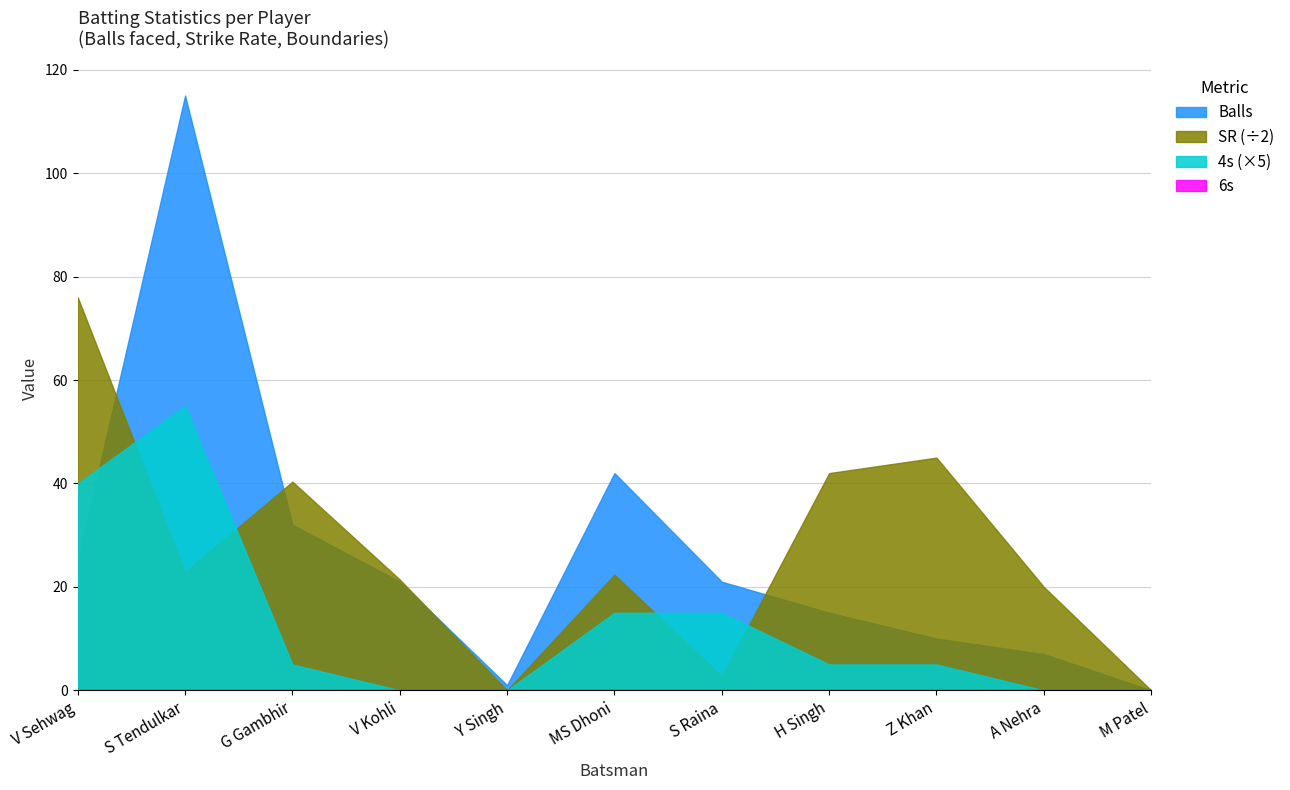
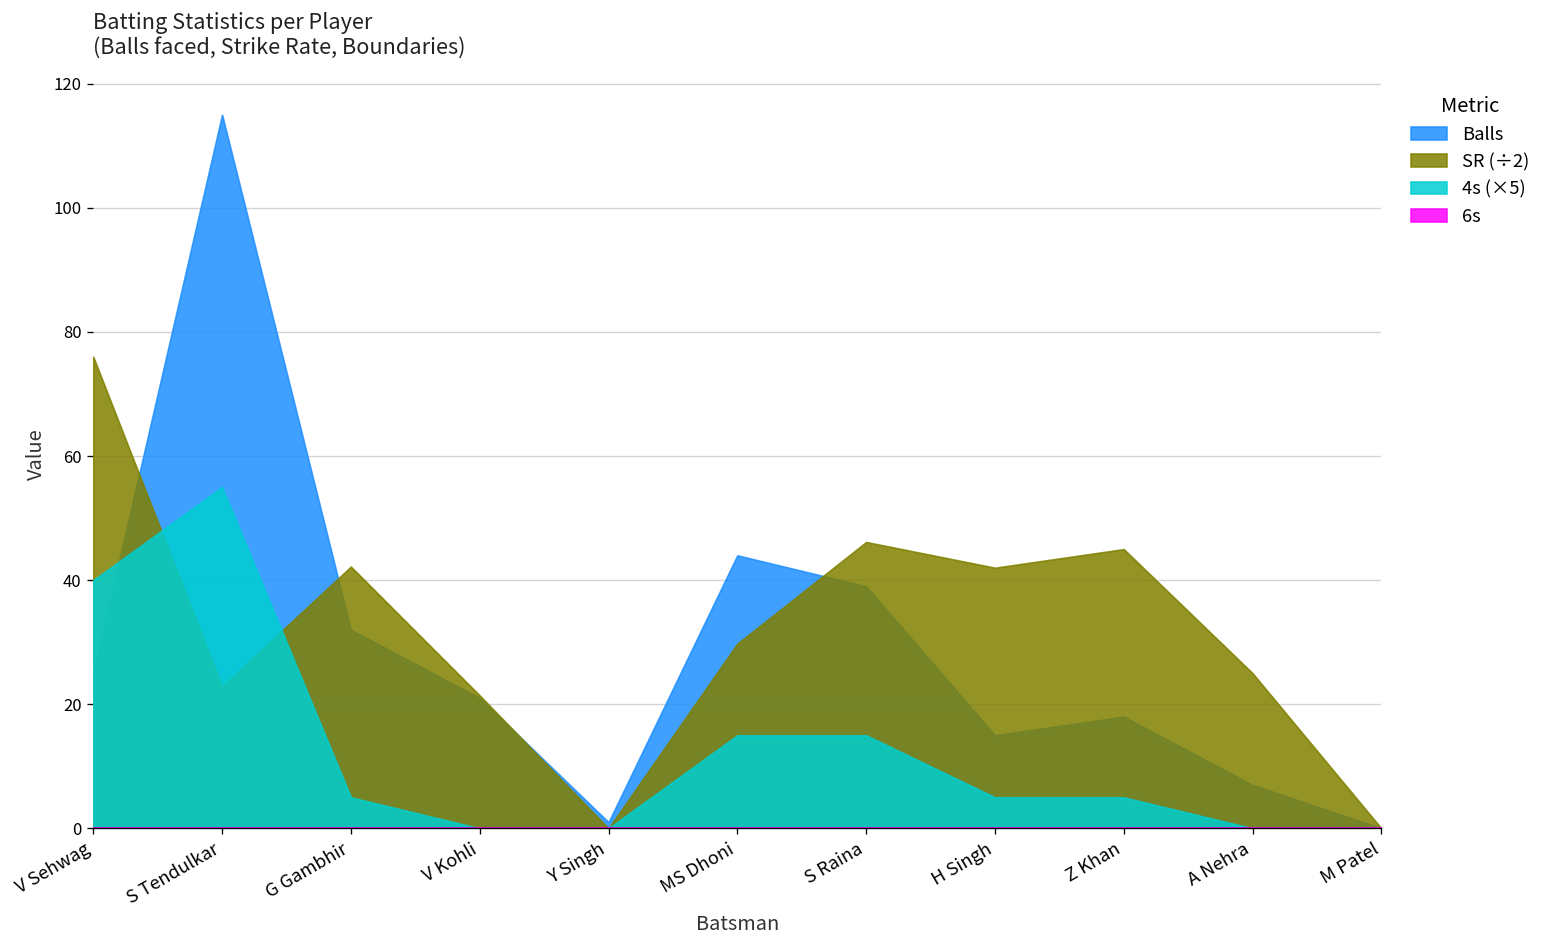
  {
    "Balls": {
      "V Sehwag": 25,
      "S Tendulkar": 115,
      "G Gambhir": 32,
      "Y Singh": 1,
-     "MS Dhoni": 42,
-     "S Raina": 21,
+     "MS Dhoni": 44,
+     "S Raina": 39,
      "H Singh": 15,
-     "Z Khan": 10,
+     "Z Khan": 18,
      "A Nehra": 7
    },
    "SR (÷2)": {
      "V Sehwag": 76,
      "S Tendulkar": 23,
-     "G Gambhir": 40,
-     "MS Dhoni": 22,
-     "S Raina": 3,
+     "G Gambhir": 42,
+     "MS Dhoni": 30,
+     "S Raina": 46,
      "H Singh": 42,
      "Z Khan": 45,
-     "A Nehra": 20
+     "A Nehra": 25
    },
    "4s (×5)": {
      "V Sehwag": 40,
      "S Tendulkar": 55,
      "G Gambhir": 5,
      "MS Dhoni": 15,
      "S Raina": 15,
      "H Singh": 5,
      "Z Khan": 5
    },
    "6s": {
      "V Sehwag": 0,
      "S Tendulkar": 0,
      "G Gambhir": 0,
      "MS Dhoni": 0,
      "S Raina": 0,
      "H Singh": 0,
      "Z Khan": 0
    }
  }
